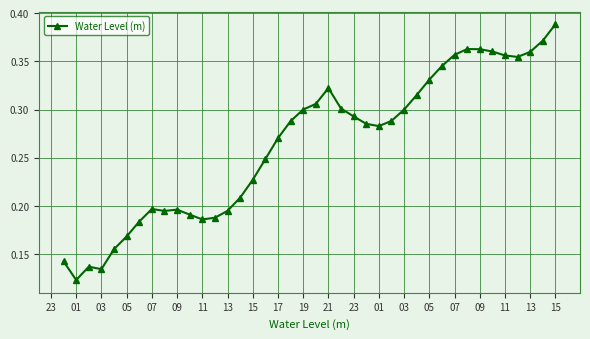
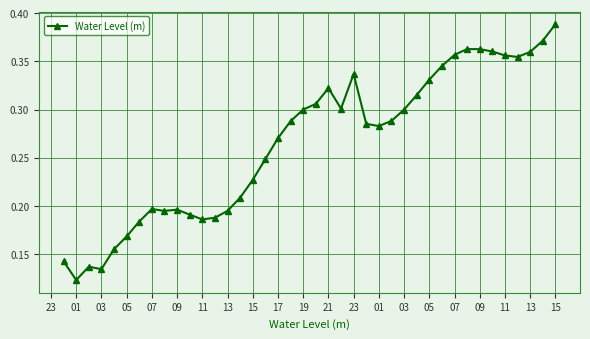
  {
    "17": 0.27,
    "19": 0.30,
    "21": 0.32,
-   "23": 0.29
+   "23": 0.34
  }
